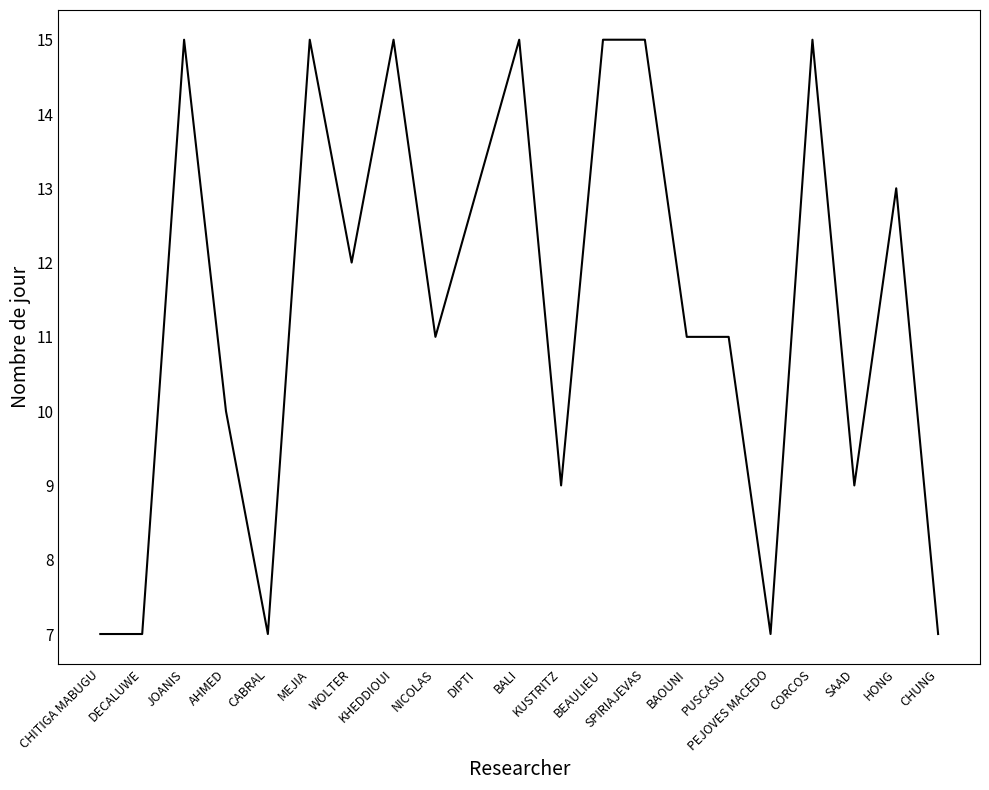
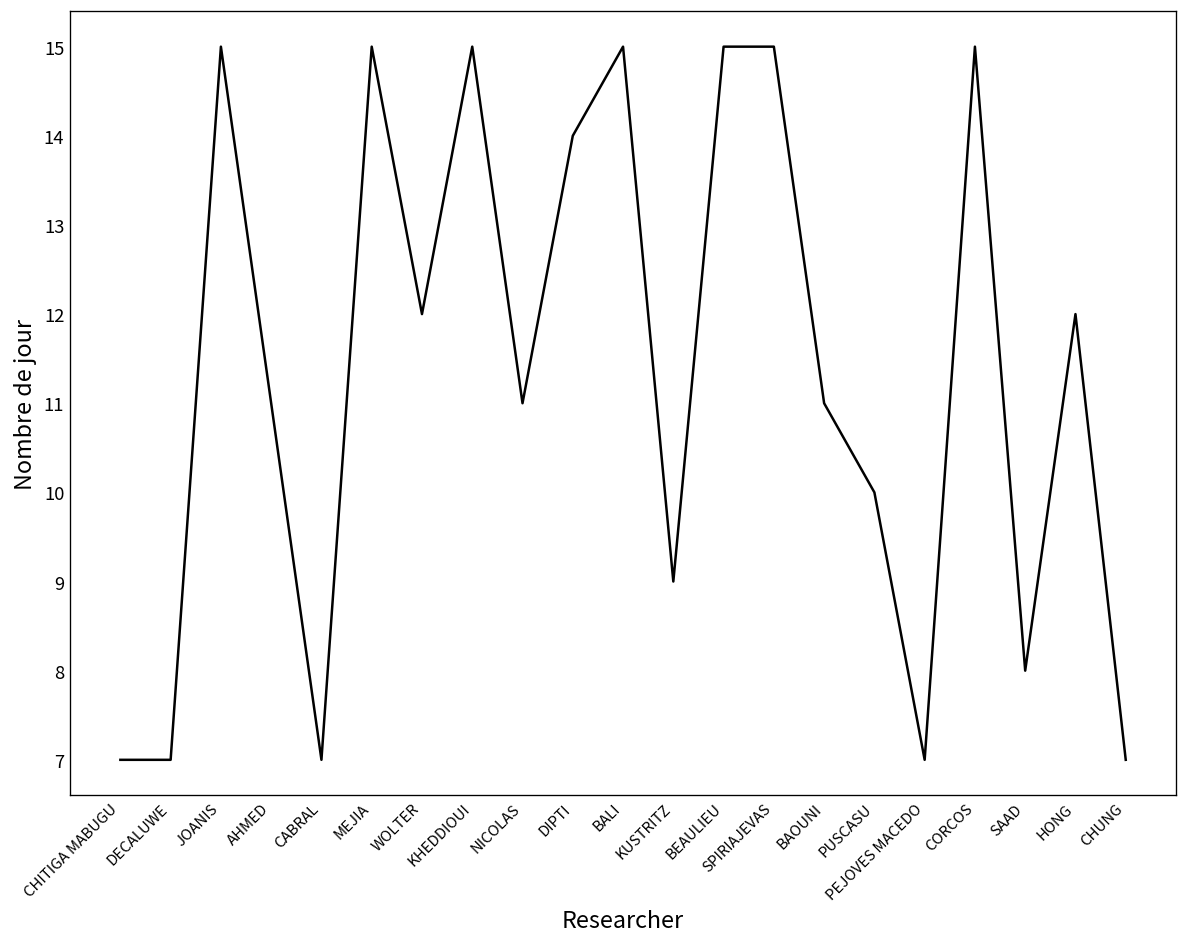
  {
    "CHITIGA MABUGU": 7,
    "DECALUWE": 7,
    "JOANIS": 15,
-   "AHMED": 10,
+   "AHMED": 11,
    "CABRAL": 7,
    "MEJIA": 15,
    "WOLTER": 12,
    "KHEDDIOUI": 15,
    "NICOLAS": 11,
-   "DIPTI": 13,
+   "DIPTI": 14,
    "BALI": 15,
    "KUSTRITZ": 9,
    "BEAULIEU": 15,
    "SPIRIAJEVAS": 15,
    "BAOUNI": 11,
-   "PUSCASU": 11,
+   "PUSCASU": 10,
    "PEJOVES MACEDO": 7,
    "CORCOS": 15,
-   "SAAD": 9,
-   "HONG": 13,
+   "SAAD": 8,
+   "HONG": 12,
    "CHUNG": 7
  }
